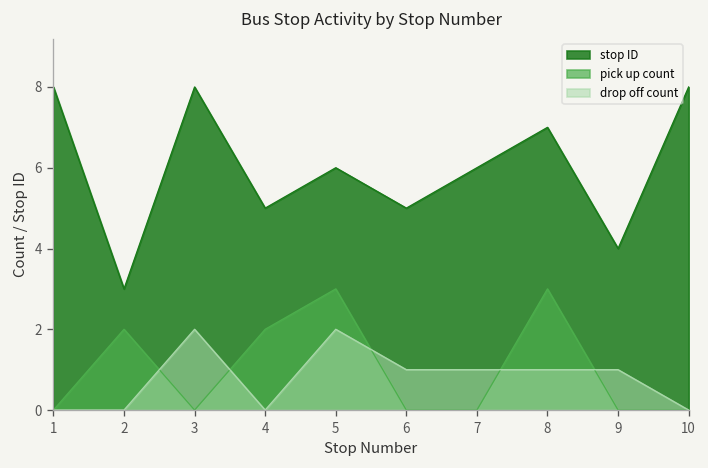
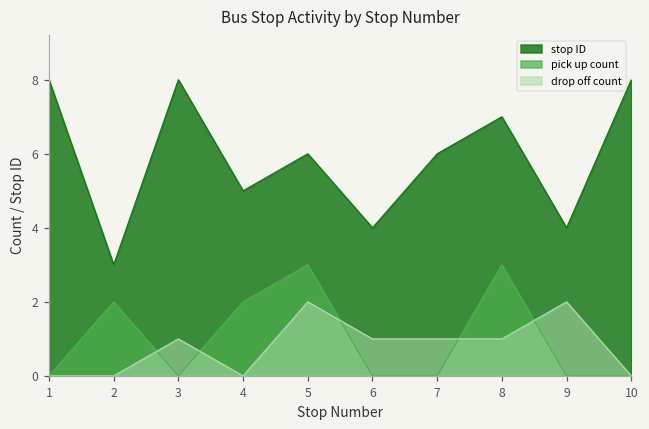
  {
    "stop ID": {
      "1": 8,
      "2": 3,
      "3": 8,
      "4": 5,
      "5": 6,
-     "6": 5,
+     "6": 4,
      "7": 6,
      "8": 7,
      "9": 4,
      "10": 8
    },
    "pick up count": {
      "2": 2,
      "3": 0,
      "4": 2,
      "5": 3,
      "6": 0,
      "7": 0,
      "8": 3,
      "9": 0
    },
    "drop off count": {
      "2": 0,
-     "3": 2,
+     "3": 1,
      "4": 0,
      "5": 2,
      "6": 1,
      "7": 1,
      "8": 1,
-     "9": 1
+     "9": 2
    }
  }
